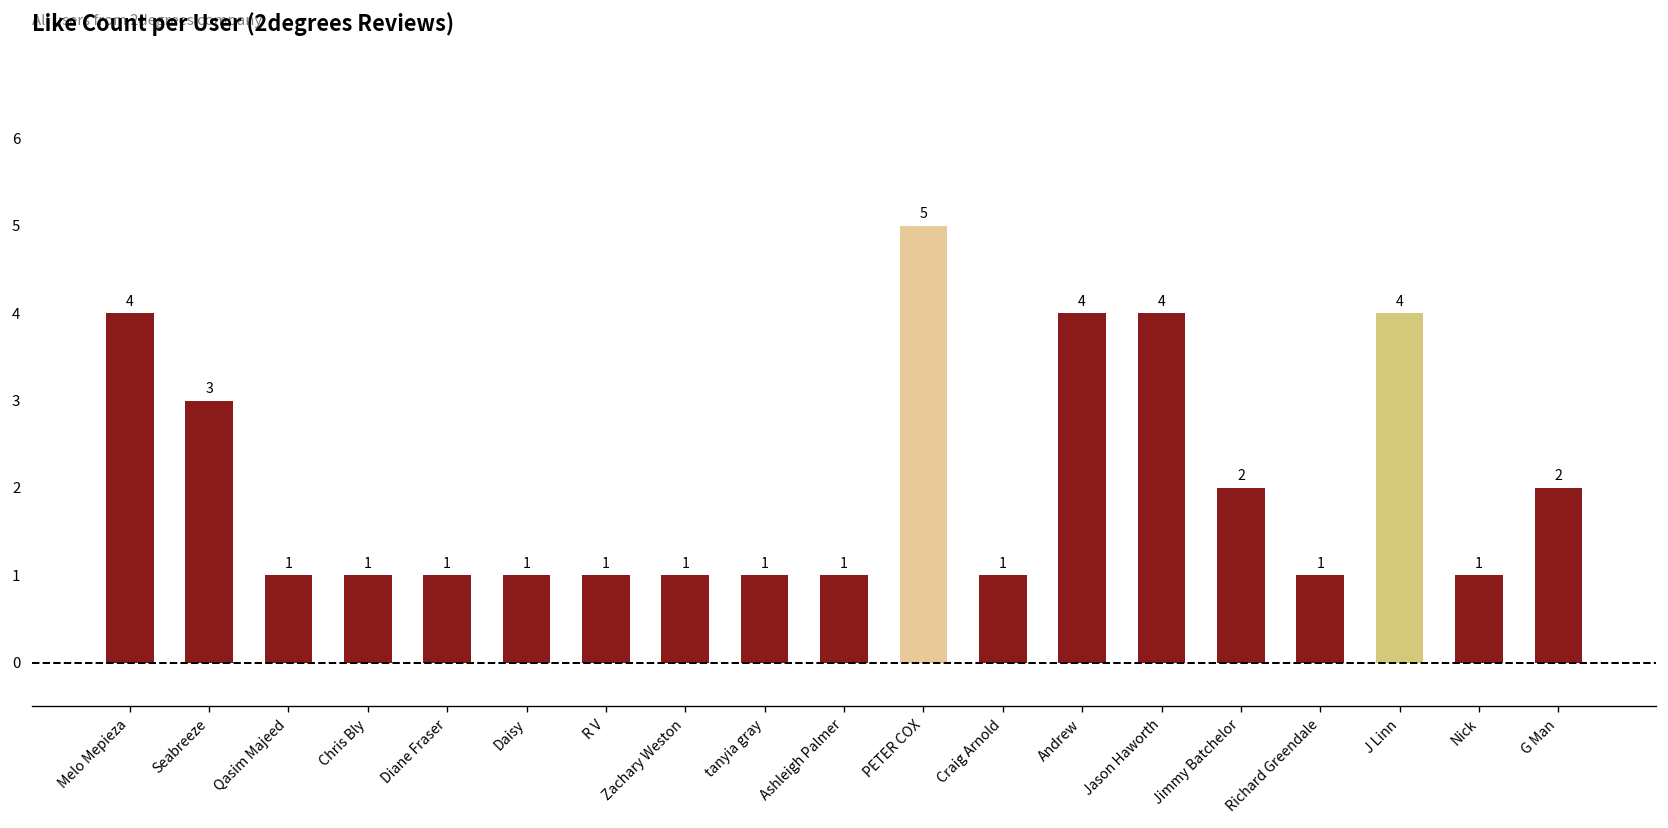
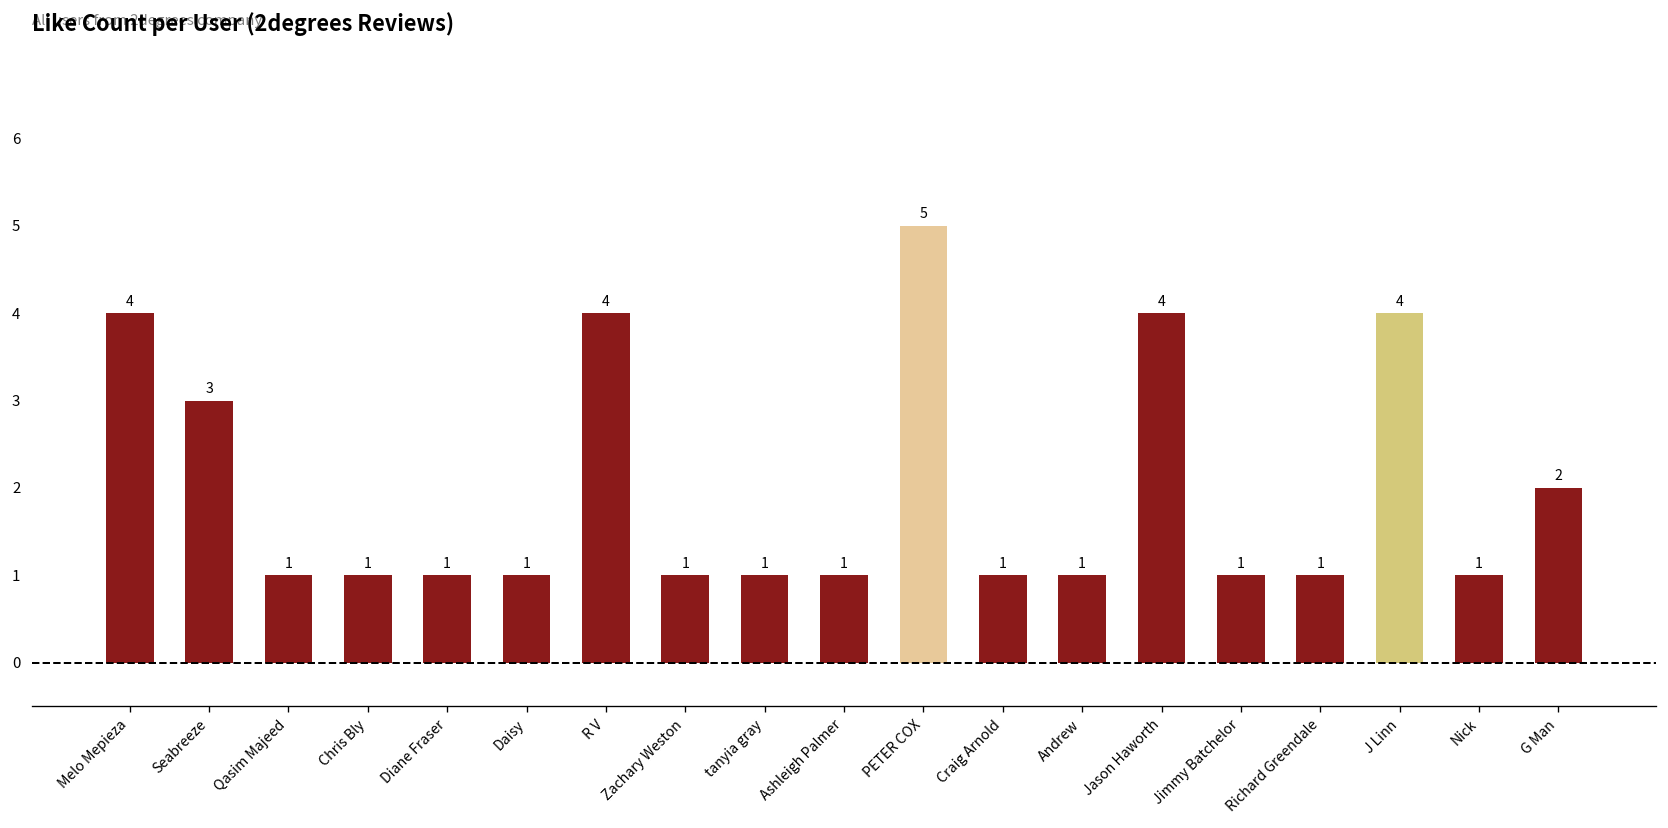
  {
    "Melo Mepieza": 4,
    "Seabreeze": 3,
    "Qasim Majeed": 1,
    "Chris Bly": 1,
    "Diane Fraser": 1,
    "Daisy": 1,
-   "R V": 1,
+   "R V": 4,
    "Zachary Weston": 1,
    "tanyia gray": 1,
    "Ashleigh Palmer": 1,
    "PETER COX": 5,
    "Craig Arnold": 1,
-   "Andrew": 4,
+   "Andrew": 1,
    "Jason Haworth": 4,
-   "Jimmy Batchelor": 2,
+   "Jimmy Batchelor": 1,
    "Richard Greendale": 1,
    "J Linn": 4,
    "Nick": 1,
    "G Man": 2
  }
